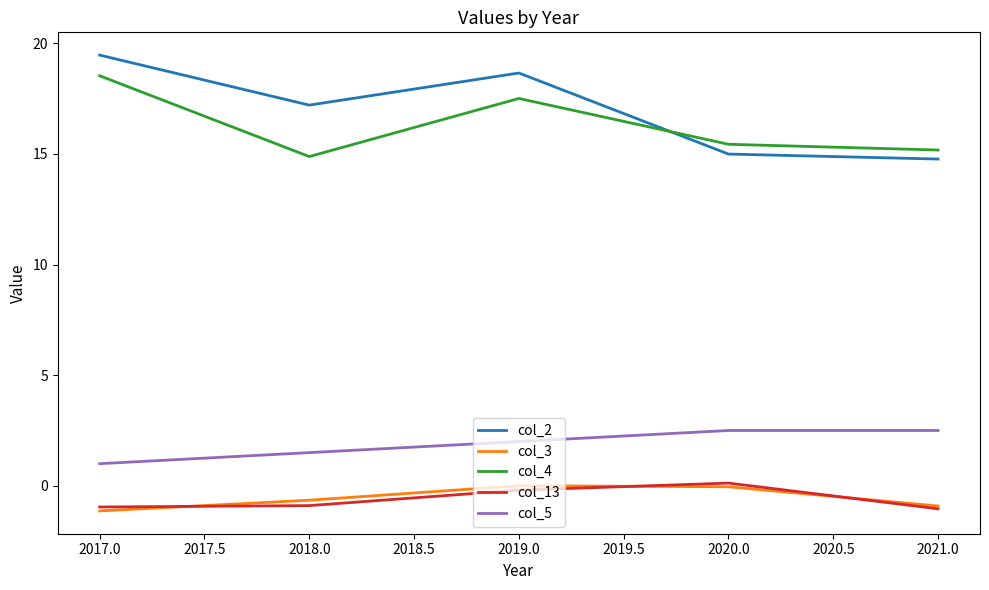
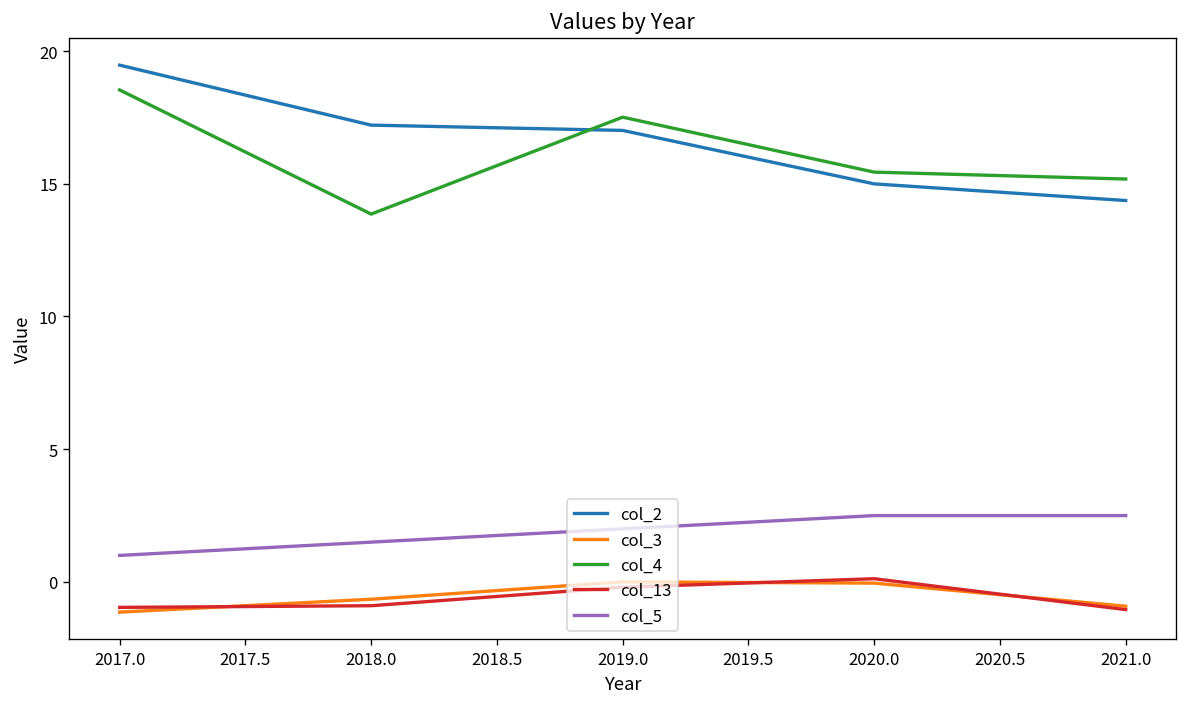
  {
    "col_2": {
      "2017.0": 19.5,
      "2018.0": 17.2,
-     "2019.0": 18.7,
+     "2019.0": 17.0,
      "2020.0": 15.0,
-     "2021.0": 14.8
+     "2021.0": 14.4
    },
    "col_3": {
      "2017.0": -1.1,
      "2018.0": -0.7,
      "2020.0": 0.0,
      "2021.0": -0.9
    },
    "col_4": {
      "2017.0": 18.5,
-     "2018.0": 14.9,
+     "2018.0": 13.9,
      "2019.0": 17.5,
      "2020.0": 15.4,
      "2021.0": 15.2
    },
    "col_13": {
      "2017.0": -1.0,
      "2018.0": -0.9,
      "2020.0": 0.1,
      "2021.0": -1.0
    },
    "col_5": {
      "2017.0": 1.0,
      "2018.0": 1.5,
      "2020.0": 2.5,
      "2021.0": 2.5
    }
  }
